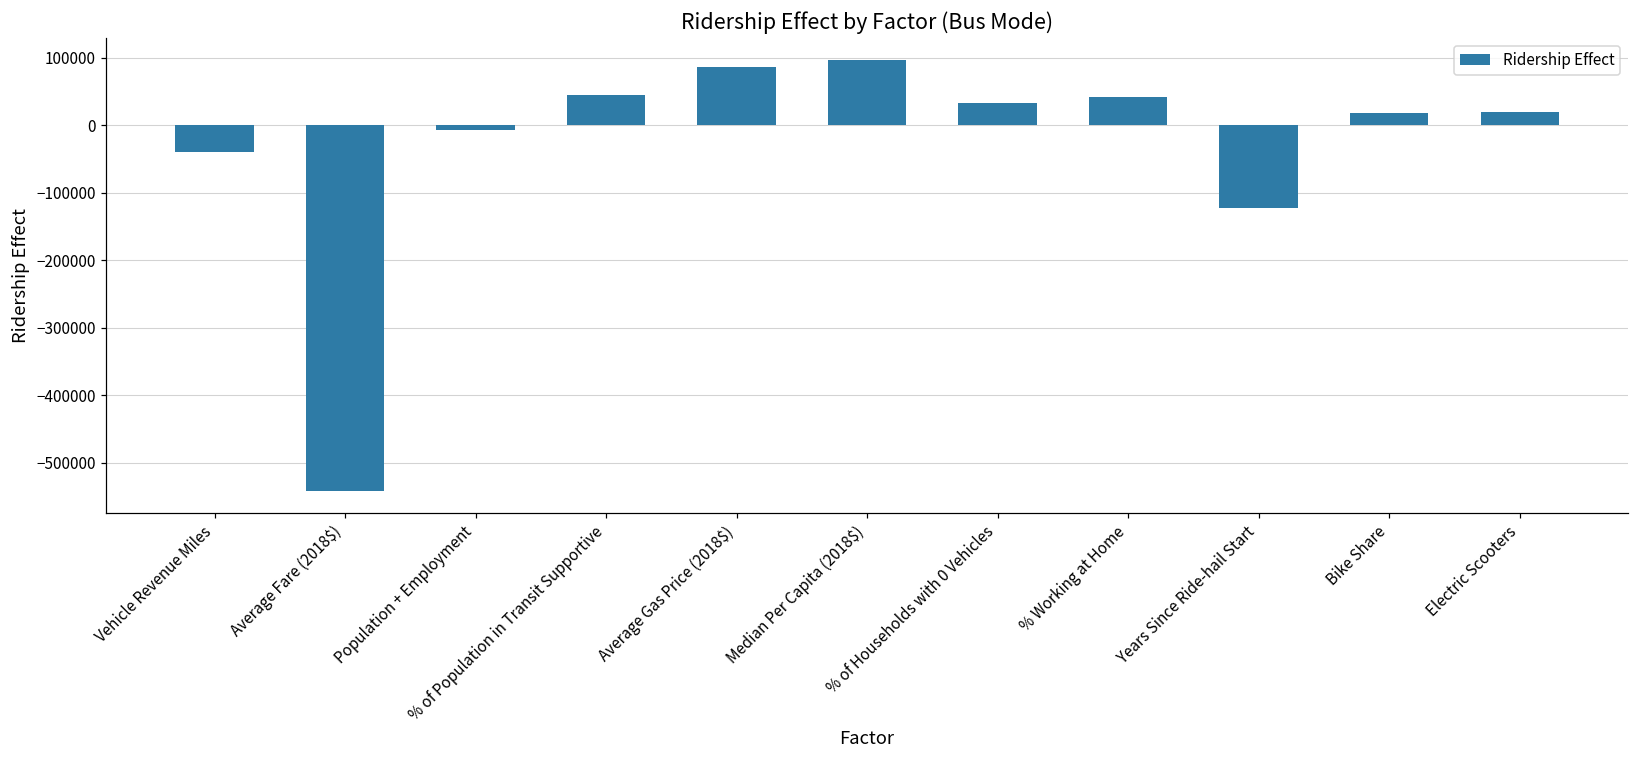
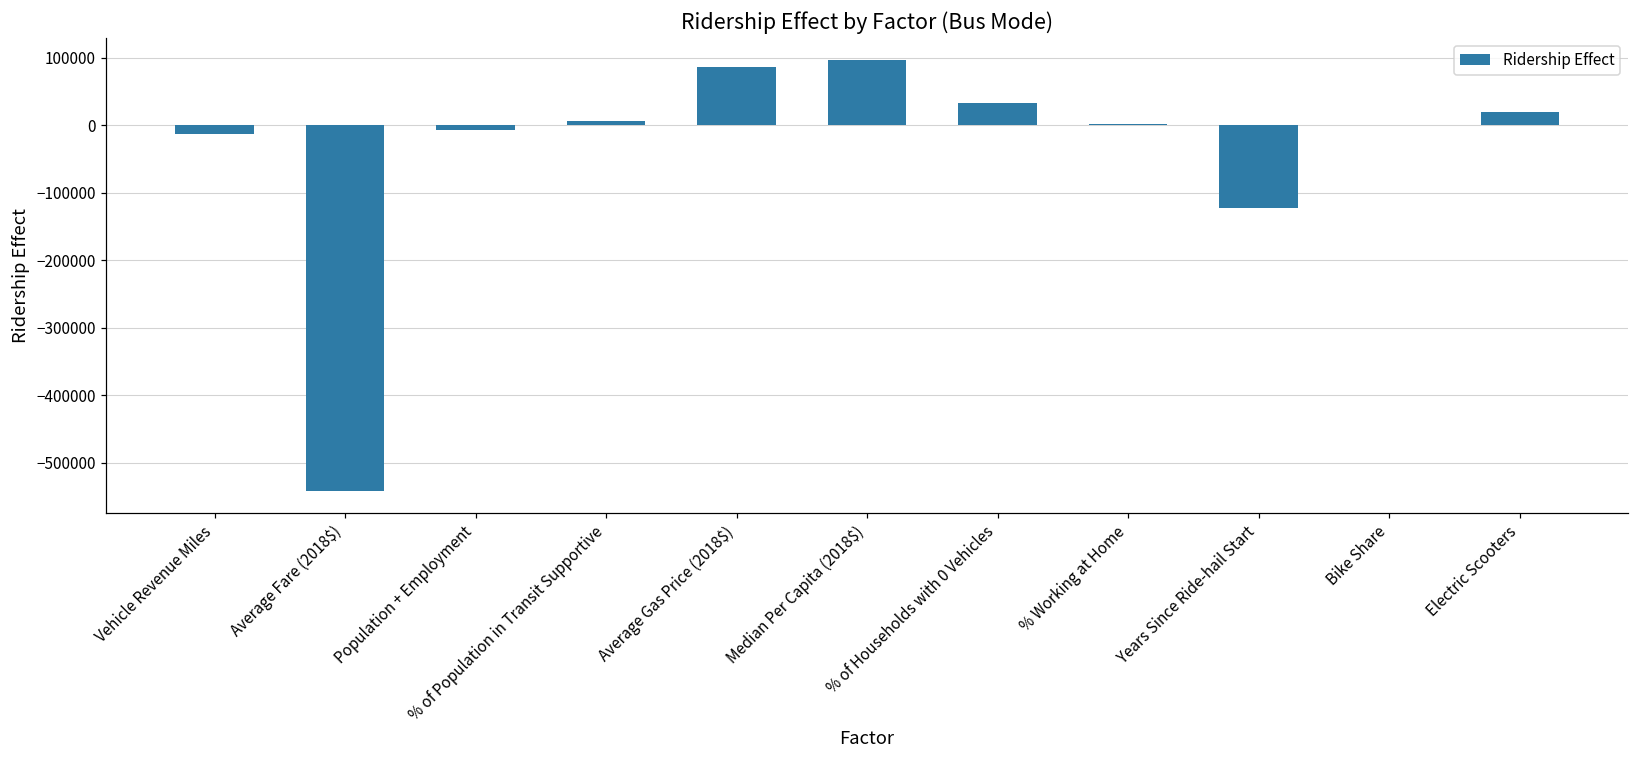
  {
-   "Vehicle Revenue Miles": -40000,
+   "Vehicle Revenue Miles": -10000,
    "Average Fare (2018$)": -540000,
    "Population + Employment": -10000,
-   "% of Population in Transit Supportive": 40000,
+   "% of Population in Transit Supportive": 10000,
    "Average Gas Price (2018$)": 90000,
    "Median Per Capita (2018$)": 100000,
    "% of Households with 0 Vehicles": 30000,
-   "% Working at Home": 40000,
+   "% Working at Home": 0,
    "Years Since Ride-hail Start": -120000,
-   "Bike Share": 20000,
+   "Bike Share": 0,
    "Electric Scooters": 20000
  }
